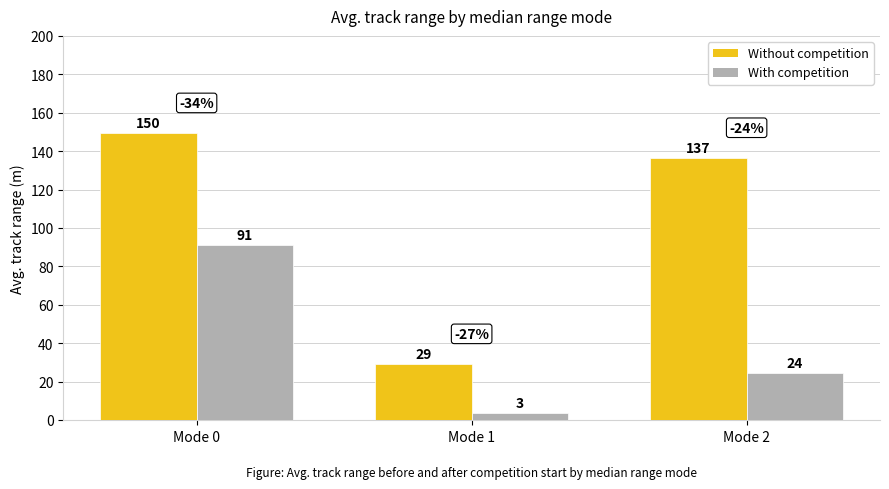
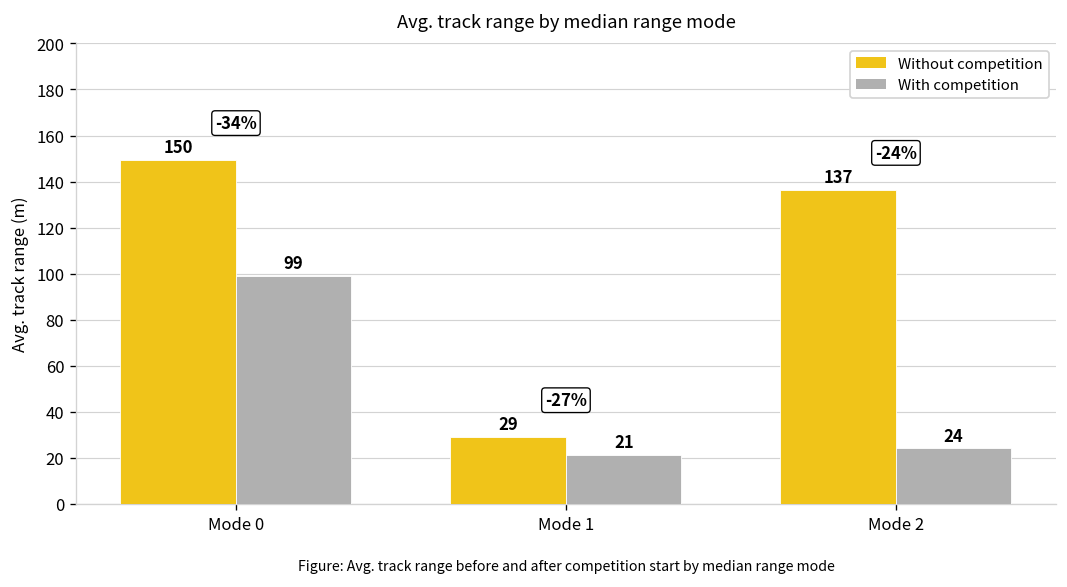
  {
    "Without competition": {
      "Mode 0": 150,
      "Mode 1": 29,
      "Mode 2": 137
    },
    "With competition": {
-     "Mode 0": 91,
-     "Mode 1": 3,
+     "Mode 0": 99,
+     "Mode 1": 21,
      "Mode 2": 24
    }
  }
